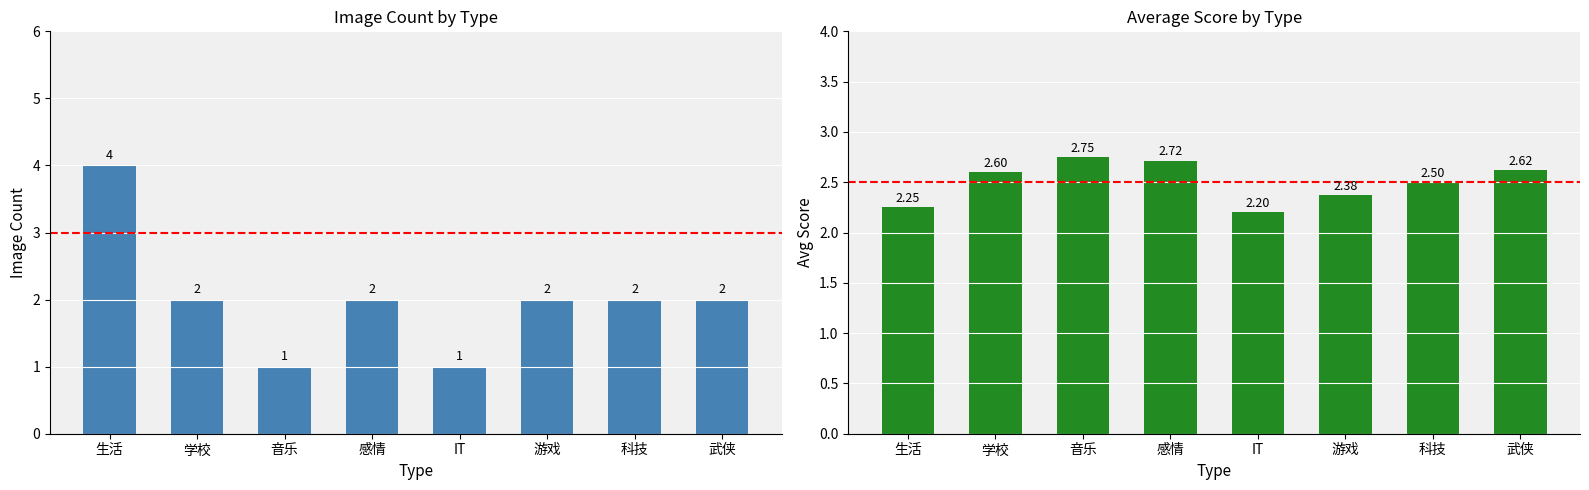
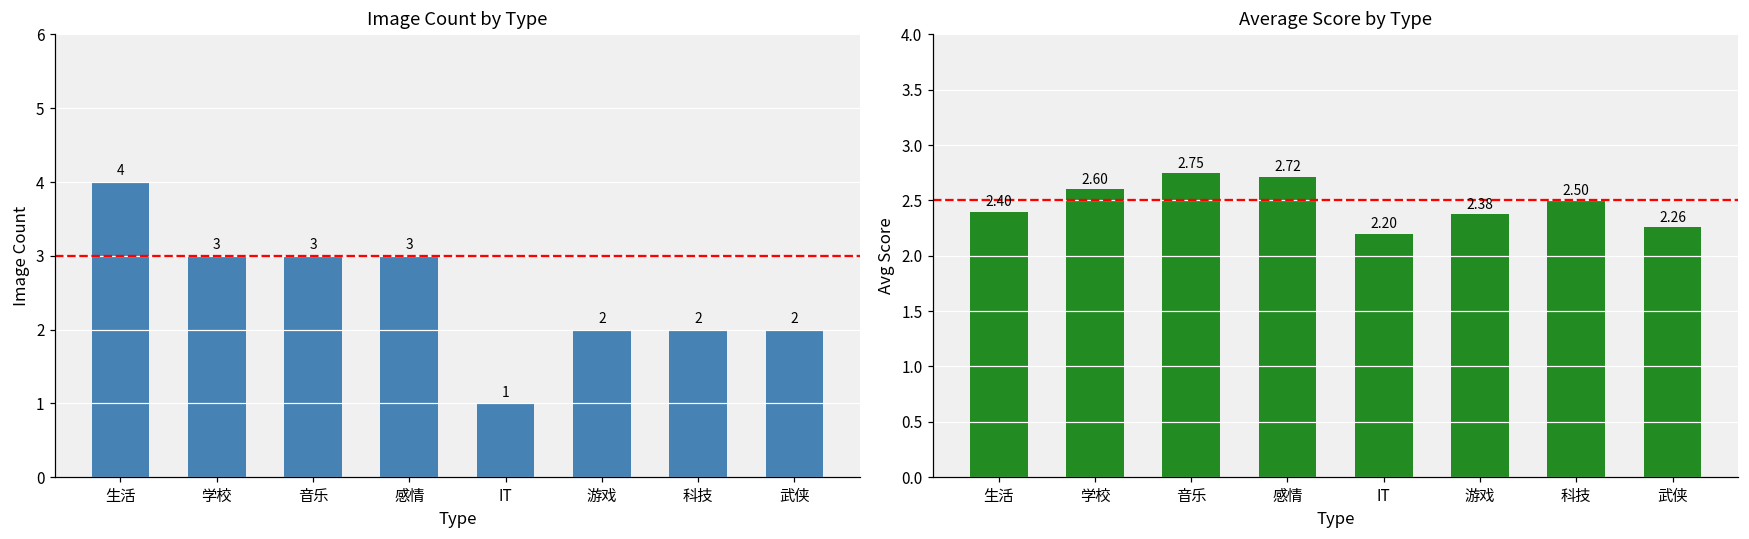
  {
    "Image Count by Type": {
      "生活": 4,
-     "学校": 2,
-     "音乐": 1,
-     "感情": 2,
+     "学校": 3,
+     "音乐": 3,
+     "感情": 3,
      "IT": 1,
      "游戏": 2,
      "科技": 2,
      "武侠": 2
    },
    "Average Score by Type": {
-     "生活": 2.25,
+     "生活": 2.40,
      "学校": 2.60,
      "音乐": 2.75,
      "感情": 2.72,
      "IT": 2.20,
      "游戏": 2.38,
      "科技": 2.50,
-     "武侠": 2.62
+     "武侠": 2.26
    }
  }
